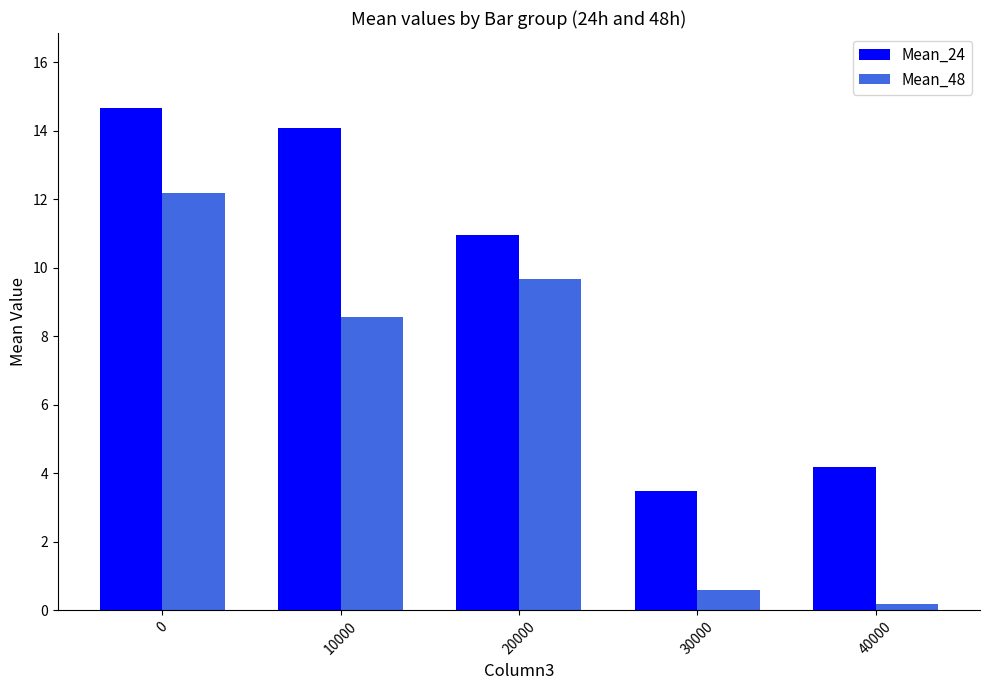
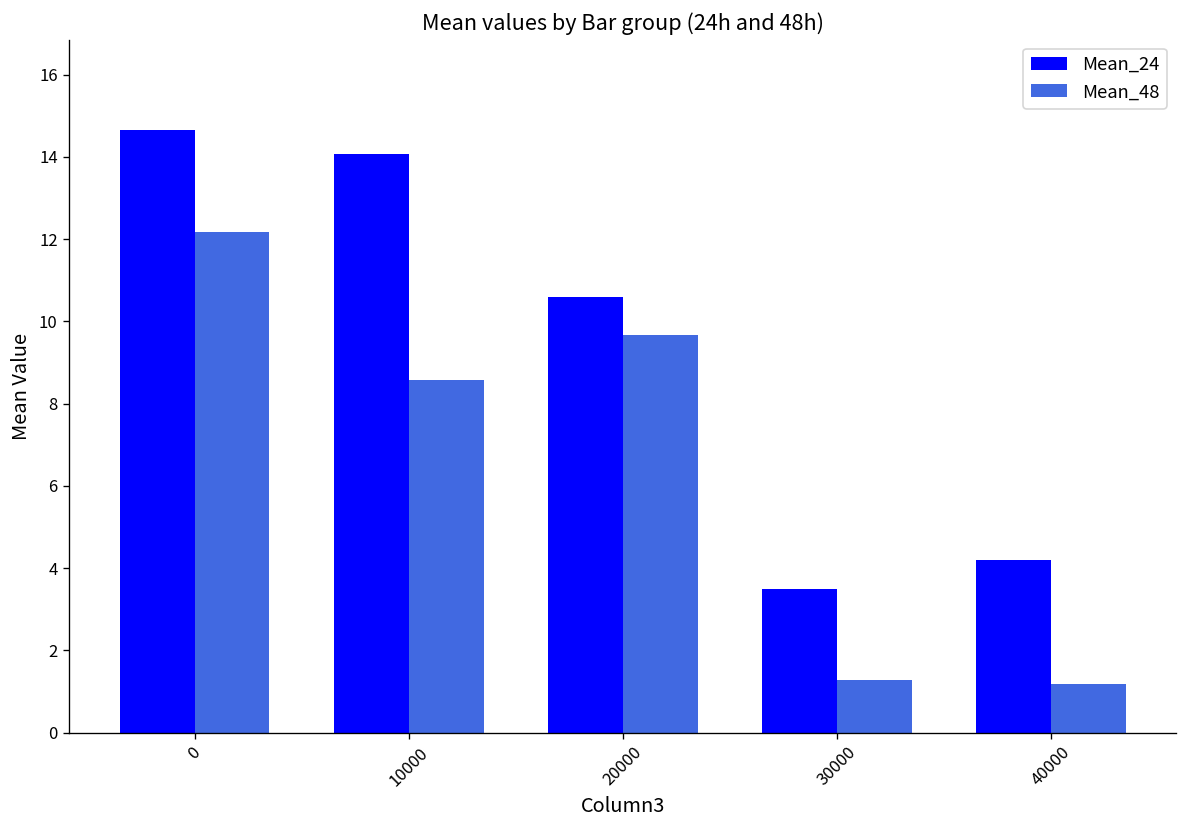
  {
    "Mean_24": {
      "0": 14.7,
      "10000": 14.1,
-     "20000": 11.0,
+     "20000": 10.6,
      "30000": 3.5,
      "40000": 4.2
    },
    "Mean_48": {
      "0": 12.2,
      "10000": 8.6,
      "20000": 9.7,
-     "30000": 0.6,
-     "40000": 0.2
+     "30000": 1.3,
+     "40000": 1.2
    }
  }
